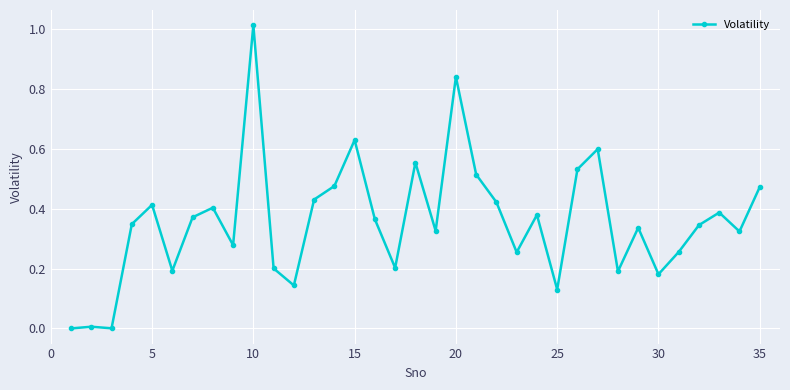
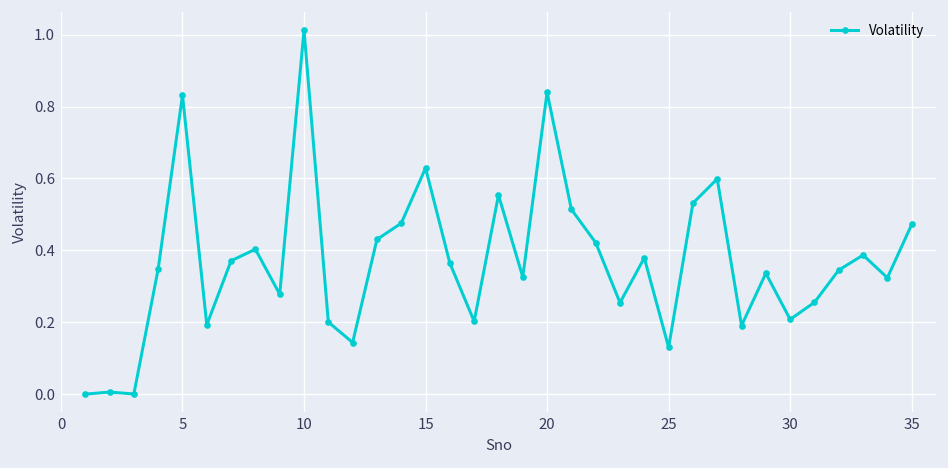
  {
-   "5": 0.41,
+   "5": 0.83,
    "10": 1.01,
    "15": 0.63,
    "20": 0.84,
    "25": 0.13,
-   "30": 0.18,
+   "30": 0.21,
    "35": 0.47
  }
